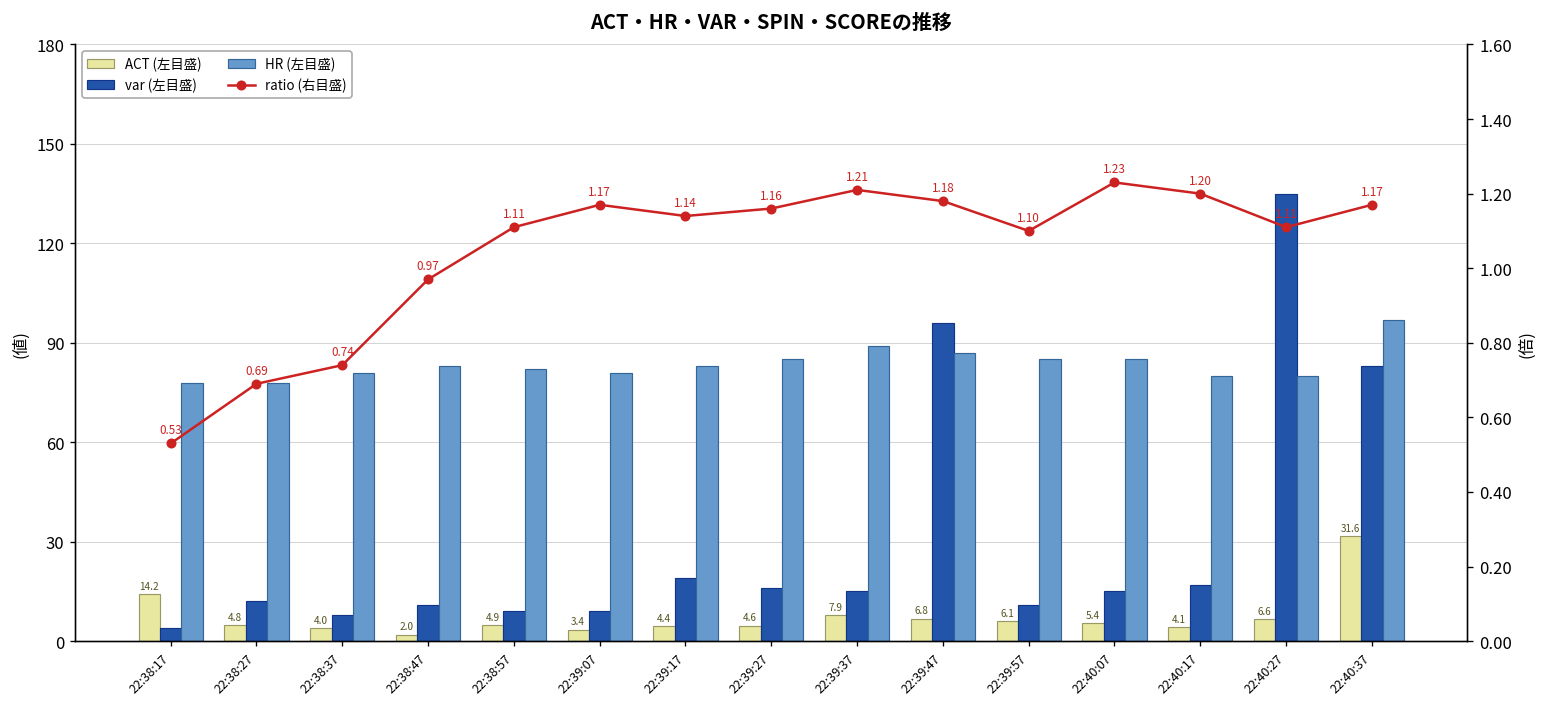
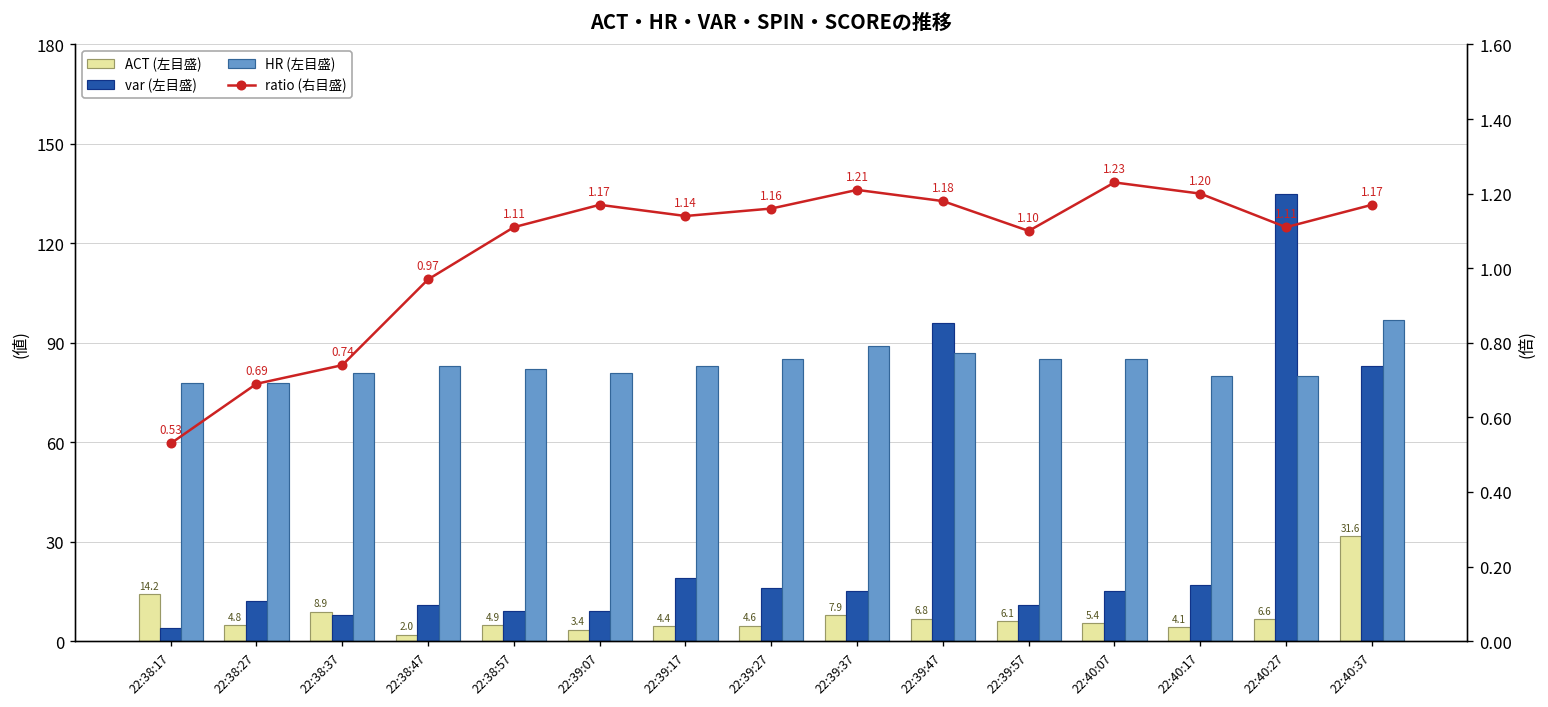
  {
    "ACT (左目盛)": {
      "22:38:17": 14.2,
      "22:38:27": 4.8,
-     "22:38:37": 4.0,
+     "22:38:37": 8.9,
      "22:38:47": 2.0,
      "22:38:57": 4.9,
      "22:39:07": 3.4,
      "22:39:17": 4.4,
      "22:39:27": 4.6,
      "22:39:37": 7.9,
      "22:39:47": 6.8,
      "22:39:57": 6.1,
      "22:40:07": 5.4,
      "22:40:17": 4.1,
      "22:40:27": 6.6,
      "22:40:37": 31.6
    },
    "ratio (右目盛)": {
      "22:38:17": 0.53,
      "22:38:27": 0.69,
      "22:38:37": 0.74,
      "22:38:47": 0.97,
      "22:38:57": 1.11,
      "22:39:07": 1.17,
      "22:39:17": 1.14,
      "22:39:27": 1.16,
      "22:39:37": 1.21,
      "22:39:47": 1.18,
      "22:39:57": 1.10,
      "22:40:07": 1.23,
      "22:40:17": 1.20,
      "22:40:27": 1.11,
      "22:40:37": 1.17
    }
  }
